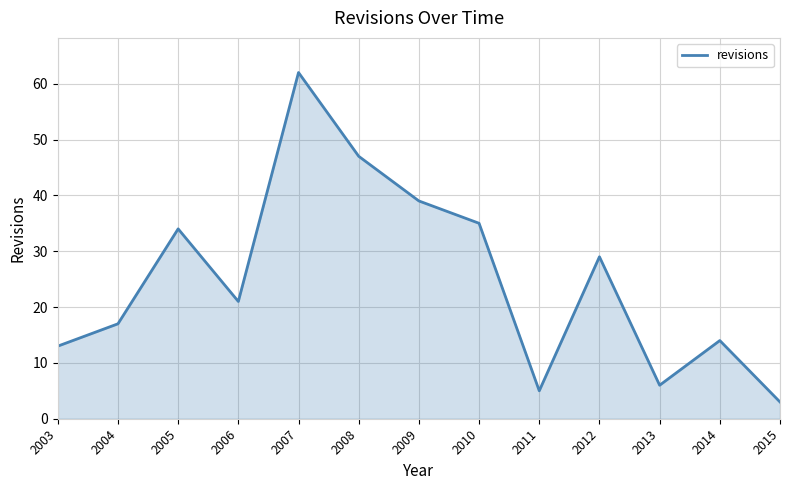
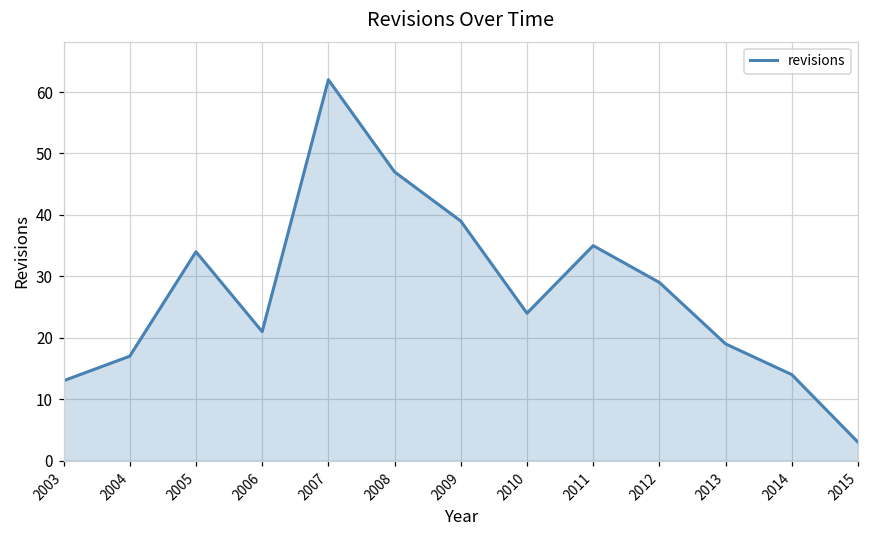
  {
    "2003": 13,
    "2004": 17,
    "2005": 34,
    "2006": 21,
    "2007": 62,
    "2008": 47,
    "2009": 39,
-   "2010": 35,
-   "2011": 5,
+   "2010": 24,
+   "2011": 35,
    "2012": 29,
-   "2013": 6,
+   "2013": 19,
    "2014": 14,
    "2015": 3
  }
